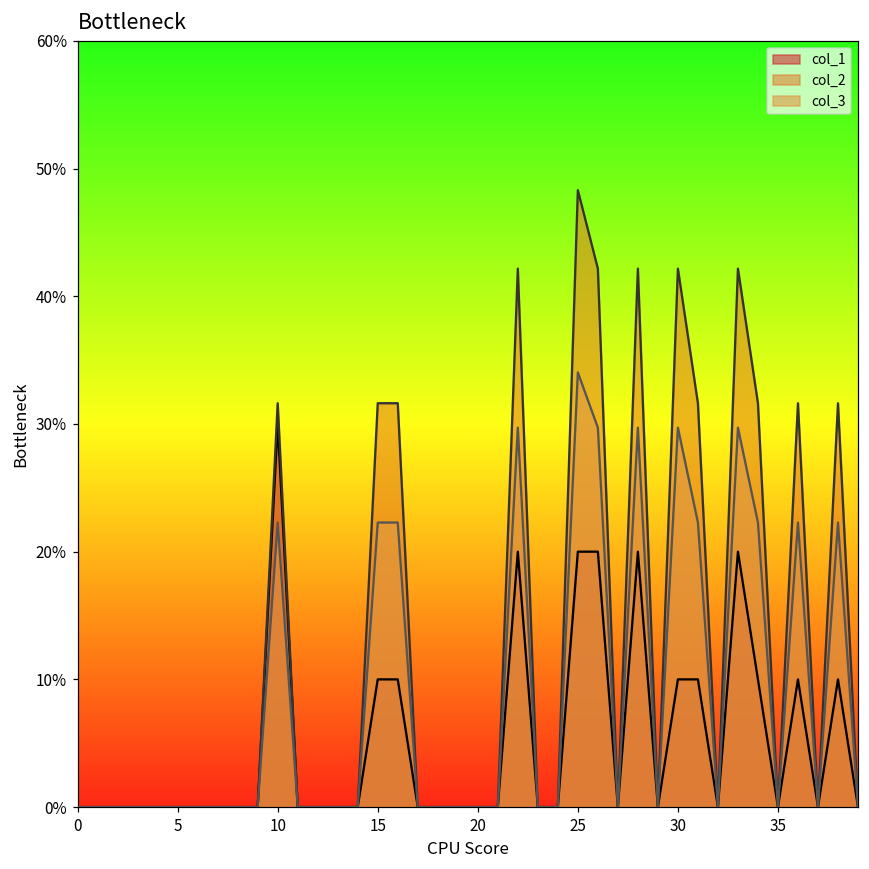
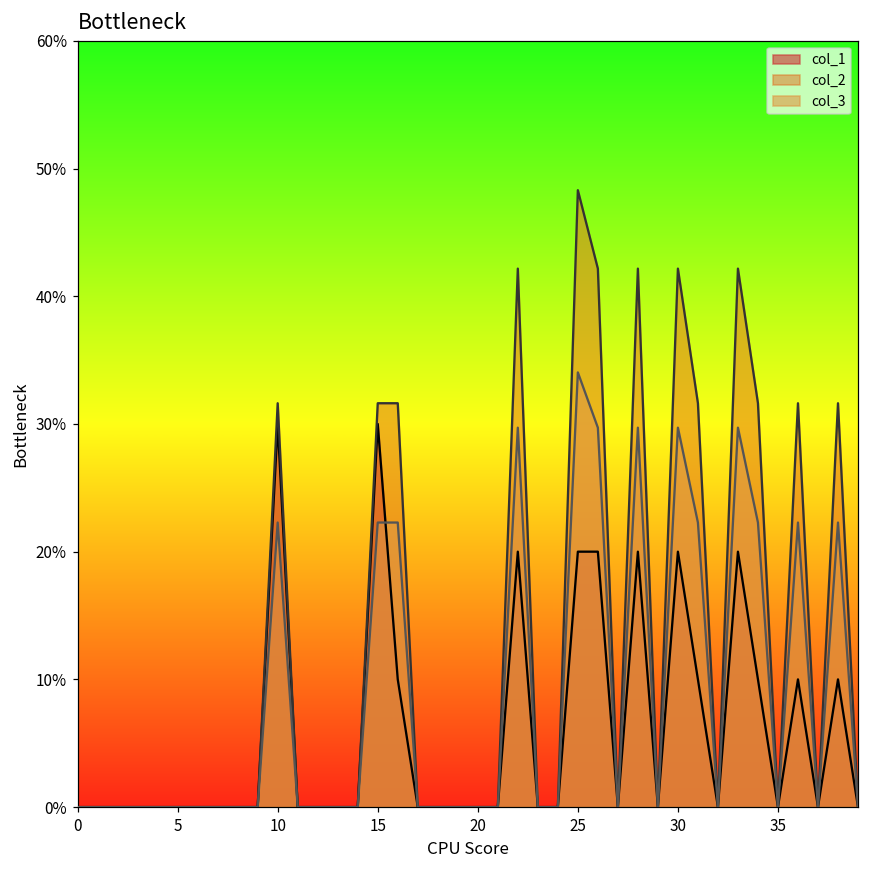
  {
    "col_1": {
      "10": "30.0%",
-     "15": "10.0%",
+     "15": "30.0%",
      "25": "20.0%",
-     "30": "10.0%"
+     "30": "20.0%"
    }
  }
